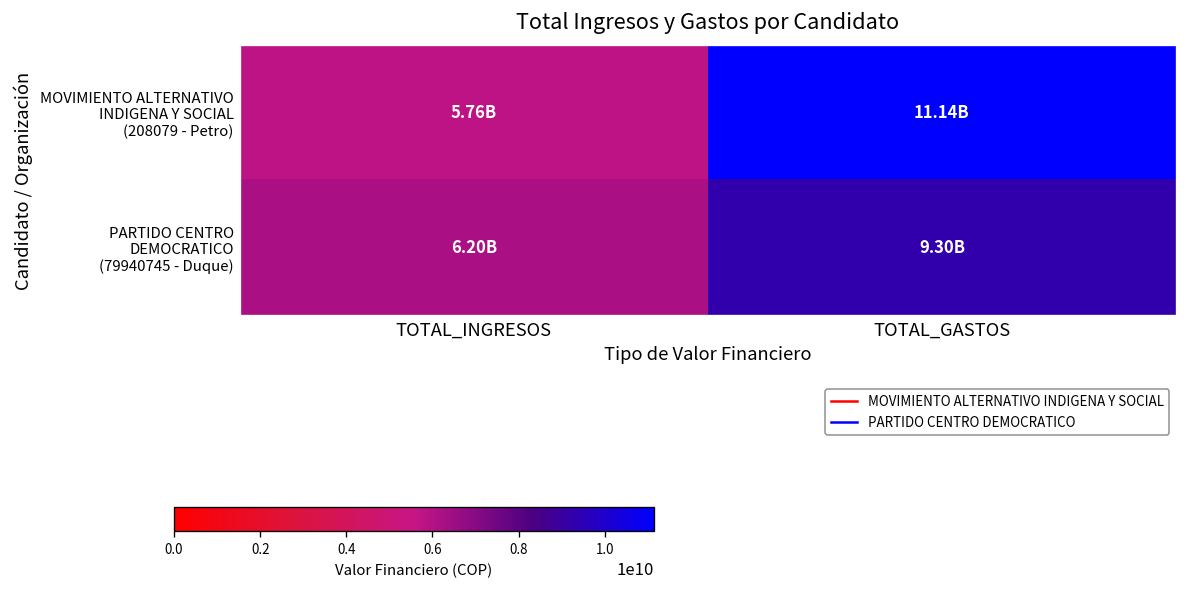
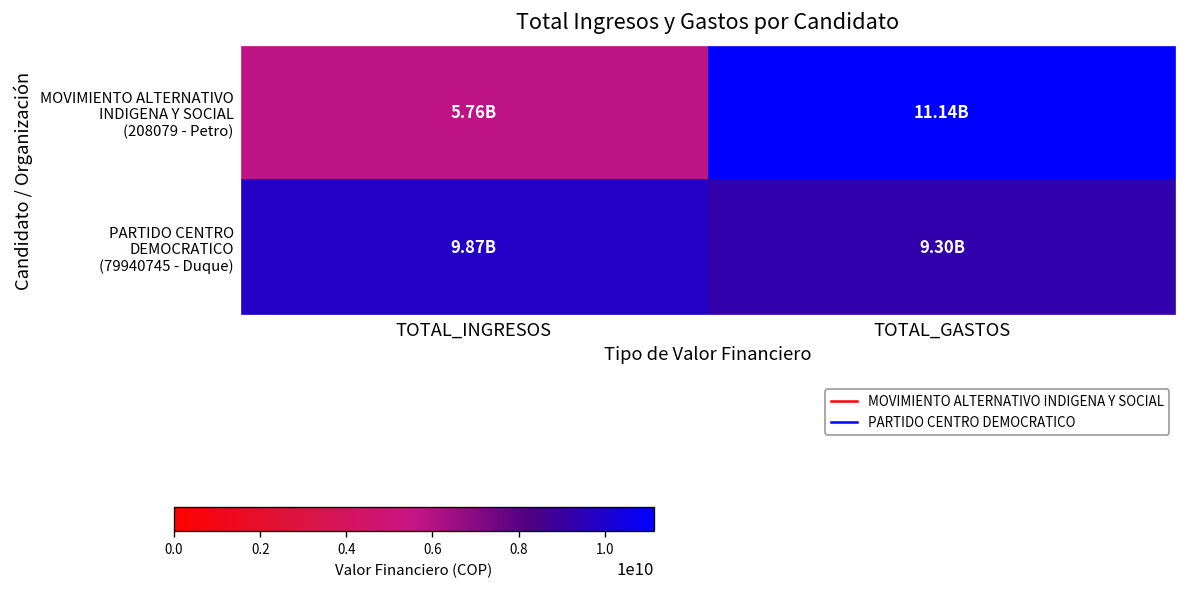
  {
    "MOVIMIENTO ALTERNATIVO INDIGENA Y SOCIAL (208079 - Petro)": {
      "TOTAL_INGRESOS": "5.76B",
      "TOTAL_GASTOS": "11.14B"
    },
    "PARTIDO CENTRO DEMOCRATICO (79940745 - Duque)": {
-     "TOTAL_INGRESOS": "6.20B",
+     "TOTAL_INGRESOS": "9.87B",
      "TOTAL_GASTOS": "9.30B"
    }
  }
